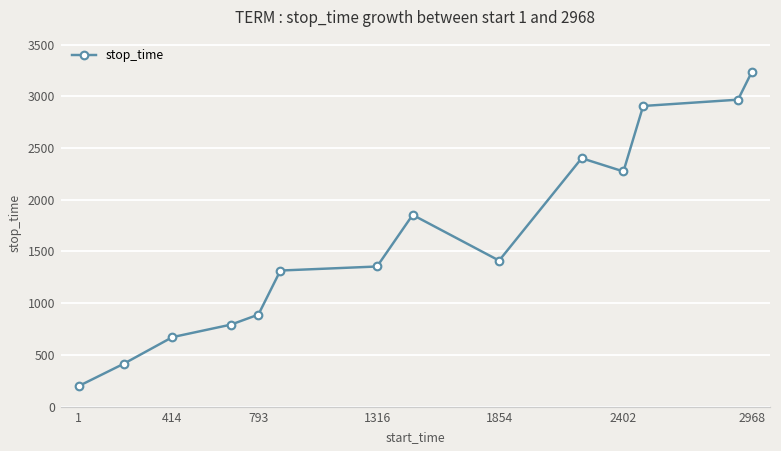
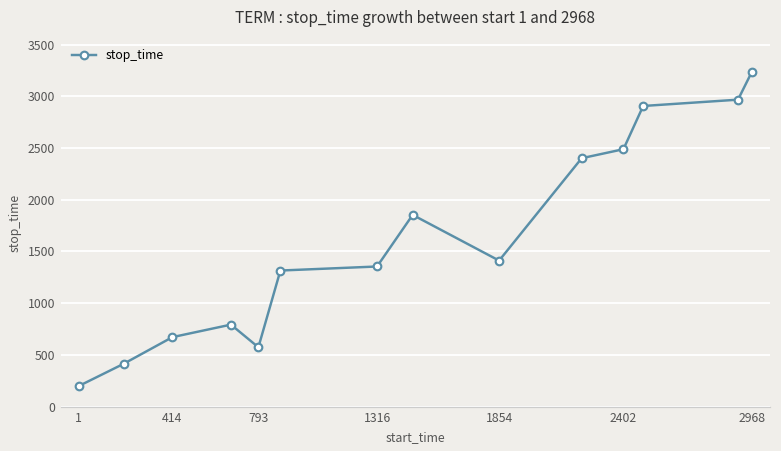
  {
    "1": 200,
    "414": 700,
-   "793": 900,
+   "793": 600,
    "1316": 1400,
    "1854": 1400,
-   "2402": 2300,
+   "2402": 2500,
    "2968": 3200
  }
